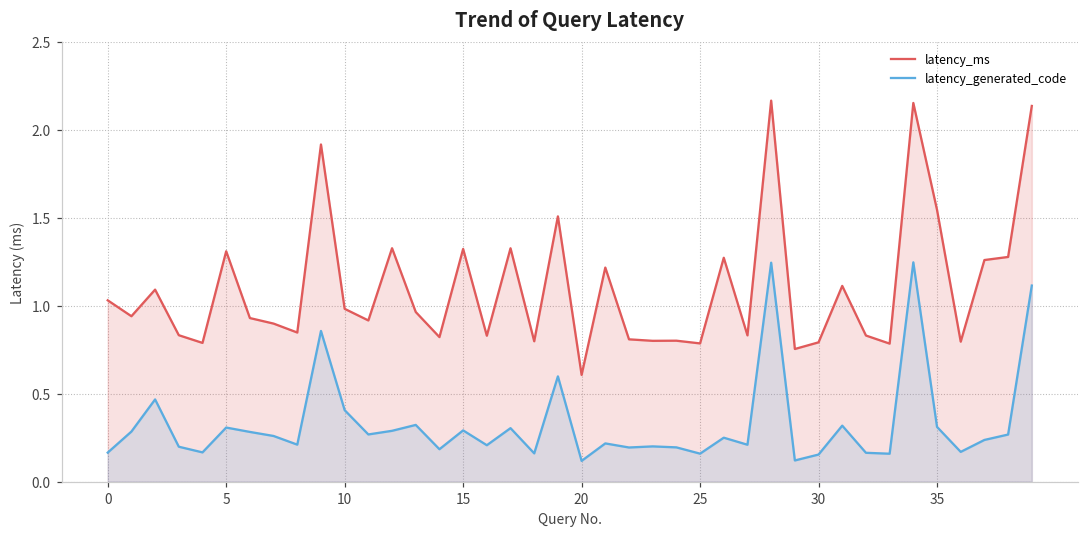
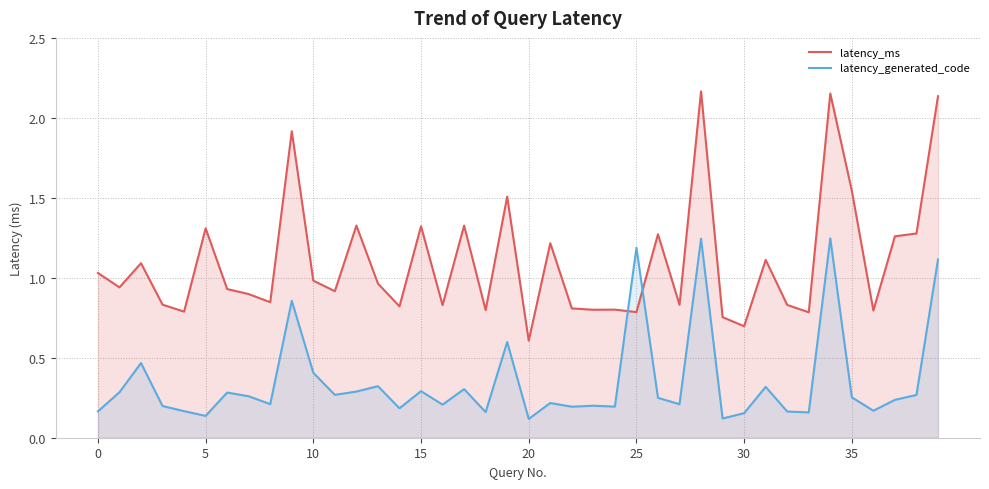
  {
    "latency_ms": {
      "0": 1.03,
      "5": 1.31,
      "10": 0.98,
      "15": 1.32,
      "20": 0.61,
      "25": 0.79,
-     "30": 0.79,
+     "30": 0.70,
      "35": 1.54
    },
    "latency_generated_code": {
      "0": 0.16,
-     "5": 0.31,
+     "5": 0.14,
      "10": 0.41,
      "15": 0.29,
      "20": 0.12,
-     "25": 0.16,
+     "25": 1.19,
      "30": 0.15,
-     "35": 0.31
+     "35": 0.25
    }
  }
